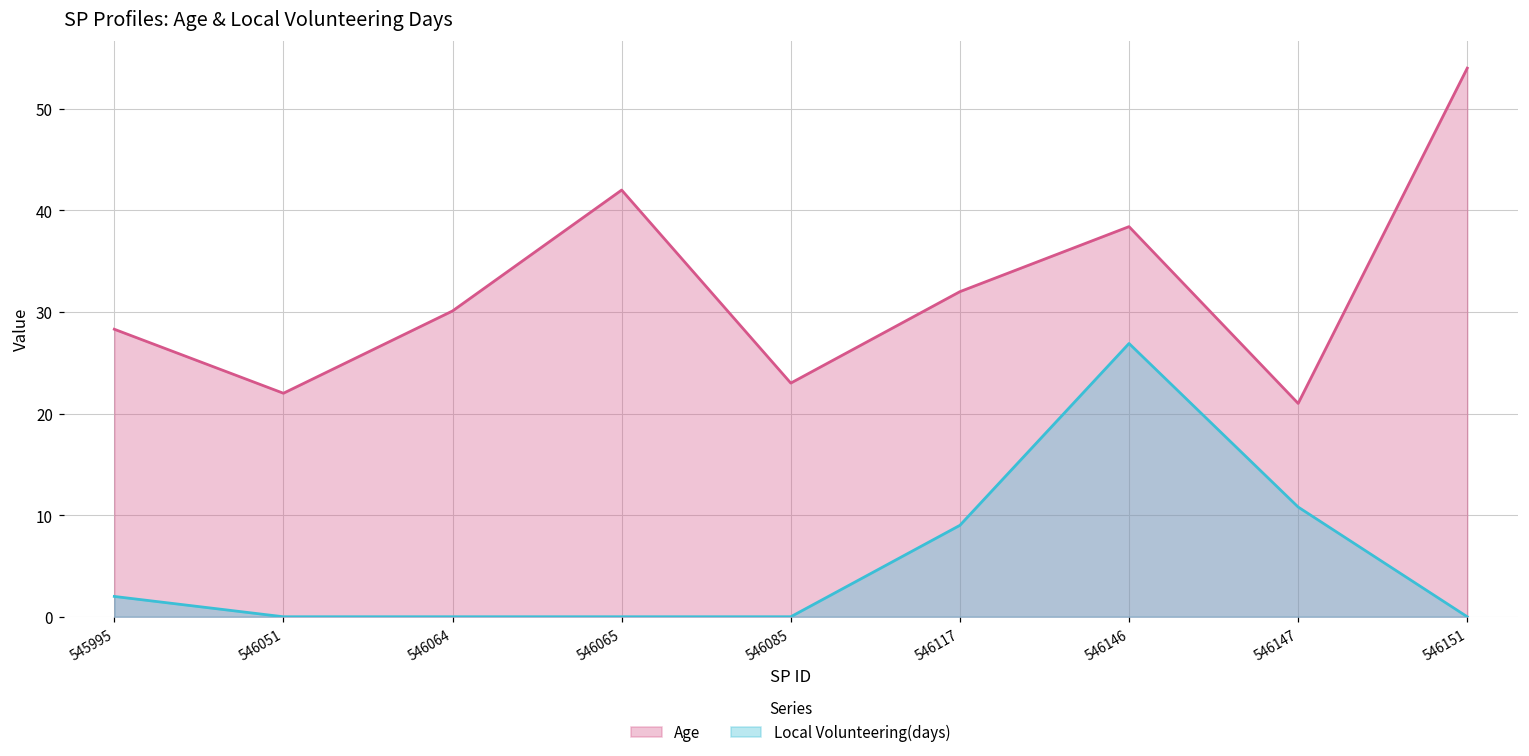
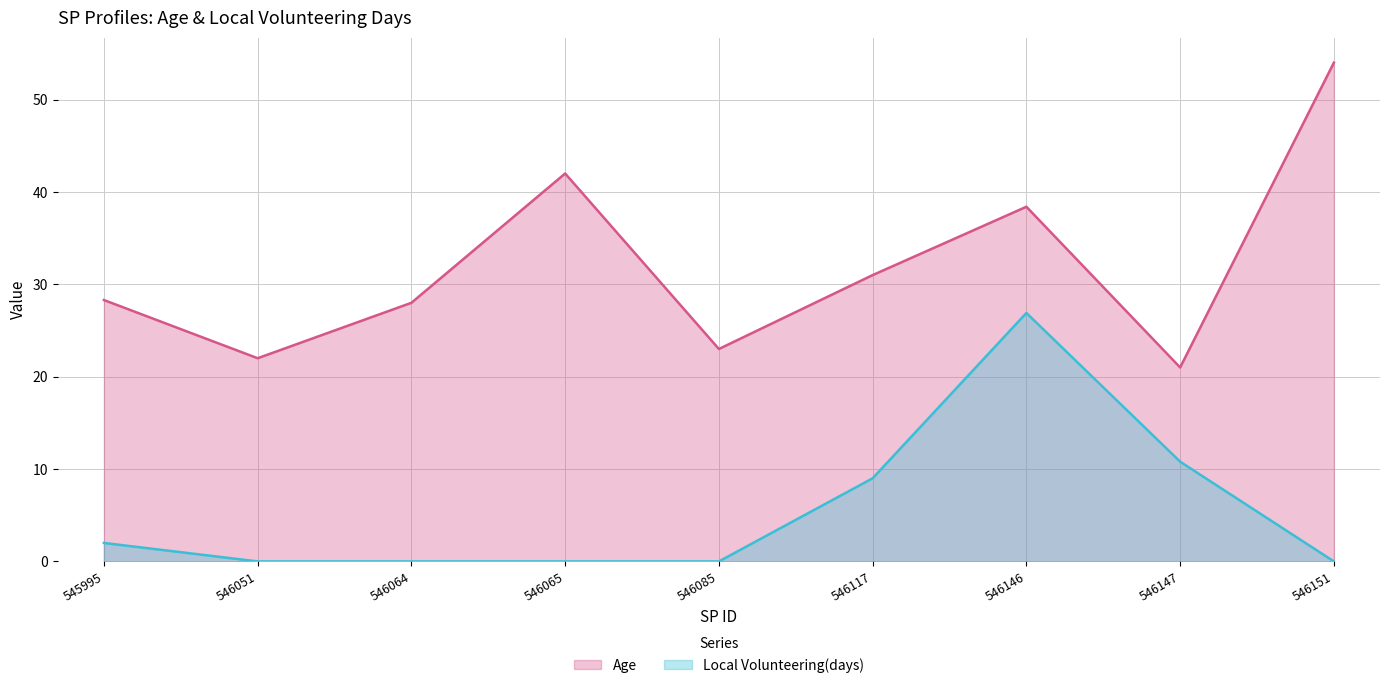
  {
    "Age": {
      "545995": 28,
      "546051": 22,
-     "546064": 30,
+     "546064": 28,
      "546065": 42,
      "546085": 23,
-     "546117": 32,
+     "546117": 31,
      "546146": 38,
      "546147": 21,
      "546151": 54
    },
    "Local Volunteering(days)": {
      "545995": 2,
      "546051": 0,
      "546064": 0,
      "546065": 0,
      "546085": 0,
      "546117": 9,
      "546146": 27,
      "546147": 11,
      "546151": 0
    }
  }
